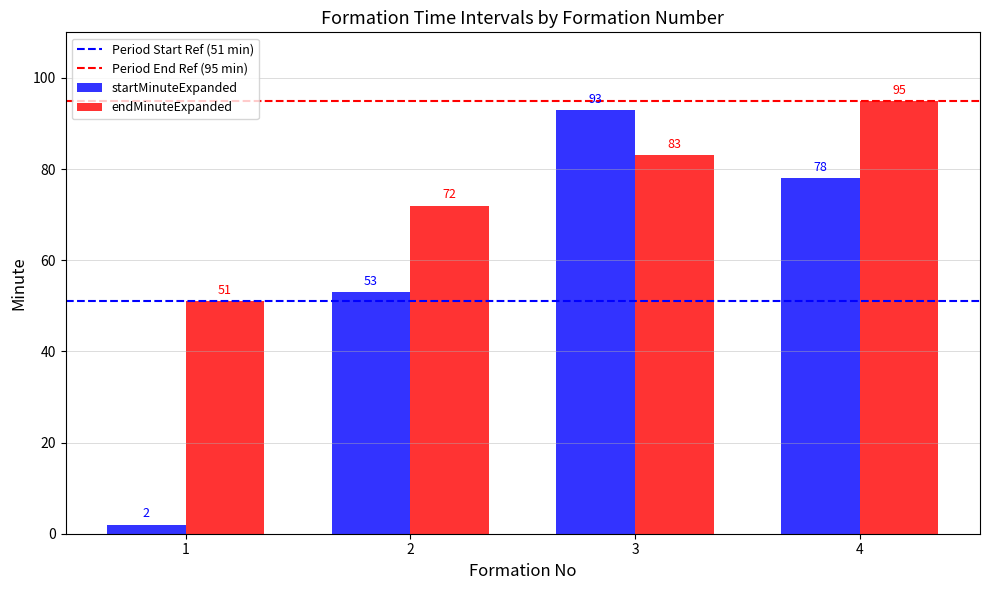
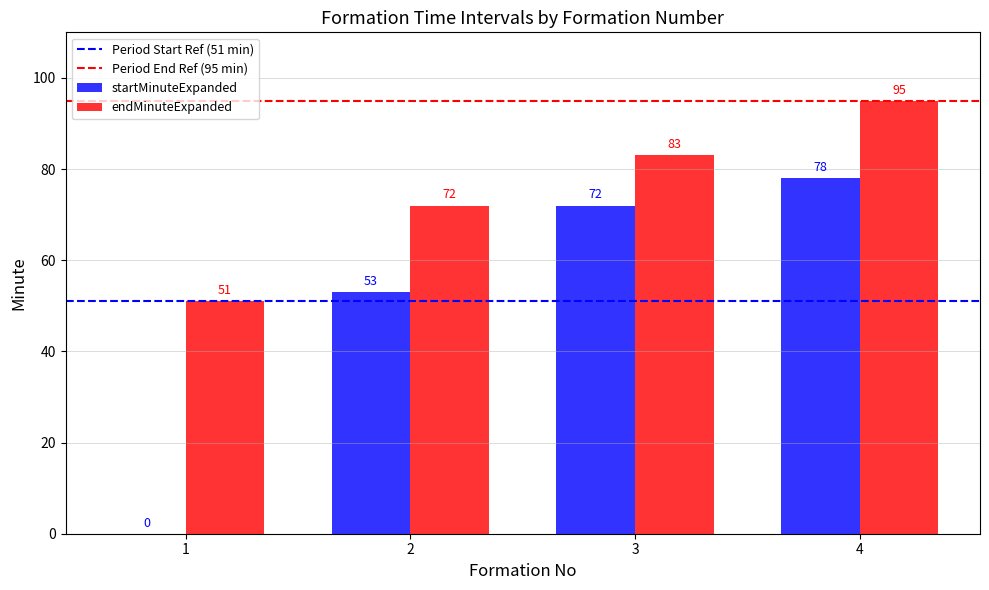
  {
    "startMinuteExpanded": {
-     "1": 2,
+     "1": 0,
      "2": 53,
-     "3": 93,
+     "3": 72,
      "4": 78
    },
    "endMinuteExpanded": {
      "1": 51,
      "2": 72,
      "3": 83,
      "4": 95
    }
  }
